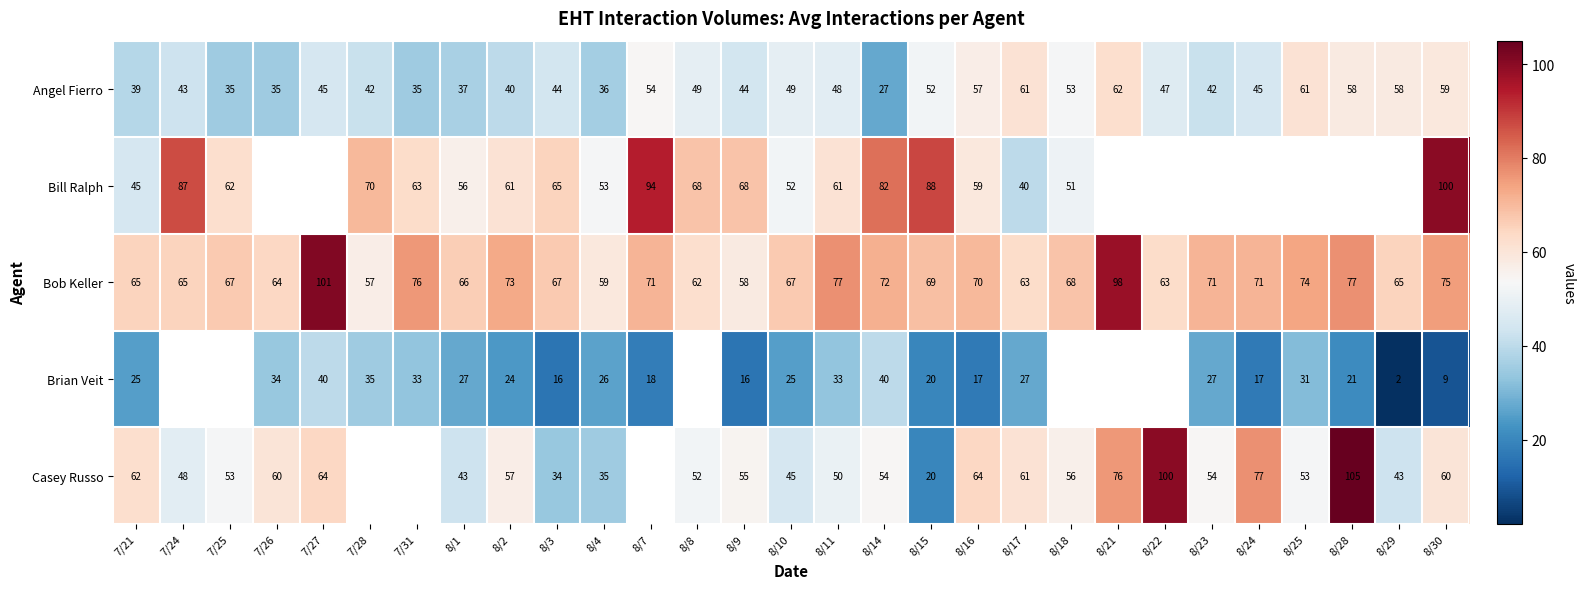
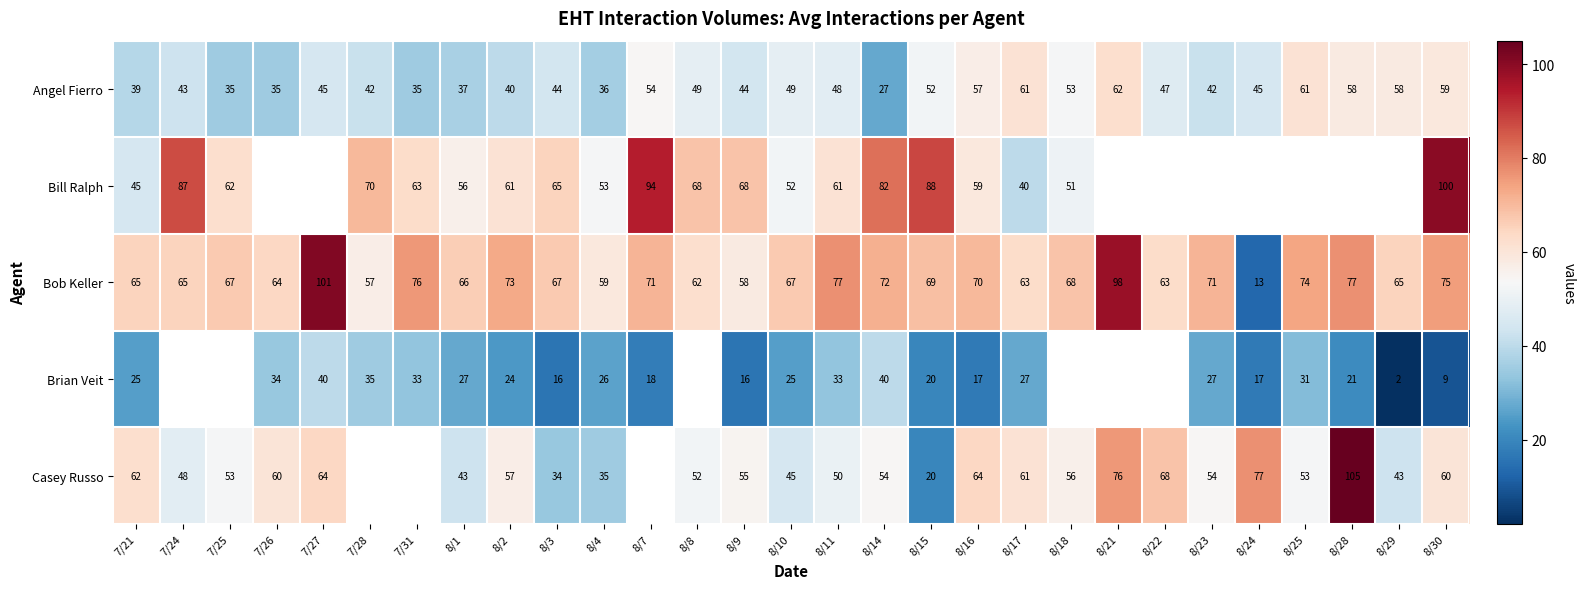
  {
    "Angel Fierro": {
      "7/21": 39,
      "7/24": 43,
      "7/25": 35,
      "7/26": 35,
      "7/27": 45,
      "7/28": 42,
      "7/31": 35,
      "8/1": 37,
      "8/2": 40,
      "8/3": 44,
      "8/4": 36,
      "8/7": 54,
      "8/8": 49,
      "8/9": 44,
      "8/10": 49,
      "8/11": 48,
      "8/14": 27,
      "8/15": 52,
      "8/16": 57,
      "8/17": 61,
      "8/18": 53,
      "8/21": 62,
      "8/22": 47,
      "8/23": 42,
      "8/24": 45,
      "8/25": 61,
      "8/28": 58,
      "8/29": 58,
      "8/30": 59
    },
    "Bill Ralph": {
      "7/21": 45,
      "7/24": 87,
      "7/25": 62,
      "7/28": 70,
      "7/31": 63,
      "8/1": 56,
      "8/2": 61,
      "8/3": 65,
      "8/4": 53,
      "8/7": 94,
      "8/8": 68,
      "8/9": 68,
      "8/10": 52,
      "8/11": 61,
      "8/14": 82,
      "8/15": 88,
      "8/16": 59,
      "8/17": 40,
      "8/18": 51,
      "8/30": 100
    },
    "Bob Keller": {
      "7/21": 65,
      "7/24": 65,
      "7/25": 67,
      "7/26": 64,
      "7/27": 101,
      "7/28": 57,
      "7/31": 76,
      "8/1": 66,
      "8/2": 73,
      "8/3": 67,
      "8/4": 59,
      "8/7": 71,
      "8/8": 62,
      "8/9": 58,
      "8/10": 67,
      "8/11": 77,
      "8/14": 72,
      "8/15": 69,
      "8/16": 70,
      "8/17": 63,
      "8/18": 68,
      "8/21": 98,
      "8/22": 63,
      "8/23": 71,
-     "8/24": 71,
+     "8/24": 13,
      "8/25": 74,
      "8/28": 77,
      "8/29": 65,
      "8/30": 75
    },
    "Brian Veit": {
      "7/21": 25,
      "7/26": 34,
      "7/27": 40,
      "7/28": 35,
      "7/31": 33,
      "8/1": 27,
      "8/2": 24,
      "8/3": 16,
      "8/4": 26,
      "8/7": 18,
      "8/9": 16,
      "8/10": 25,
      "8/11": 33,
      "8/14": 40,
      "8/15": 20,
      "8/16": 17,
      "8/17": 27,
      "8/23": 27,
      "8/24": 17,
      "8/25": 31,
      "8/28": 21,
      "8/29": 2,
      "8/30": 9
    },
    "Casey Russo": {
      "7/21": 62,
      "7/24": 48,
      "7/25": 53,
      "7/26": 60,
      "7/27": 64,
      "8/1": 43,
      "8/2": 57,
      "8/3": 34,
      "8/4": 35,
      "8/8": 52,
      "8/9": 55,
      "8/10": 45,
      "8/11": 50,
      "8/14": 54,
      "8/15": 20,
      "8/16": 64,
      "8/17": 61,
      "8/18": 56,
      "8/21": 76,
-     "8/22": 100,
+     "8/22": 68,
      "8/23": 54,
      "8/24": 77,
      "8/25": 53,
      "8/28": 105,
      "8/29": 43,
      "8/30": 60
    }
  }
